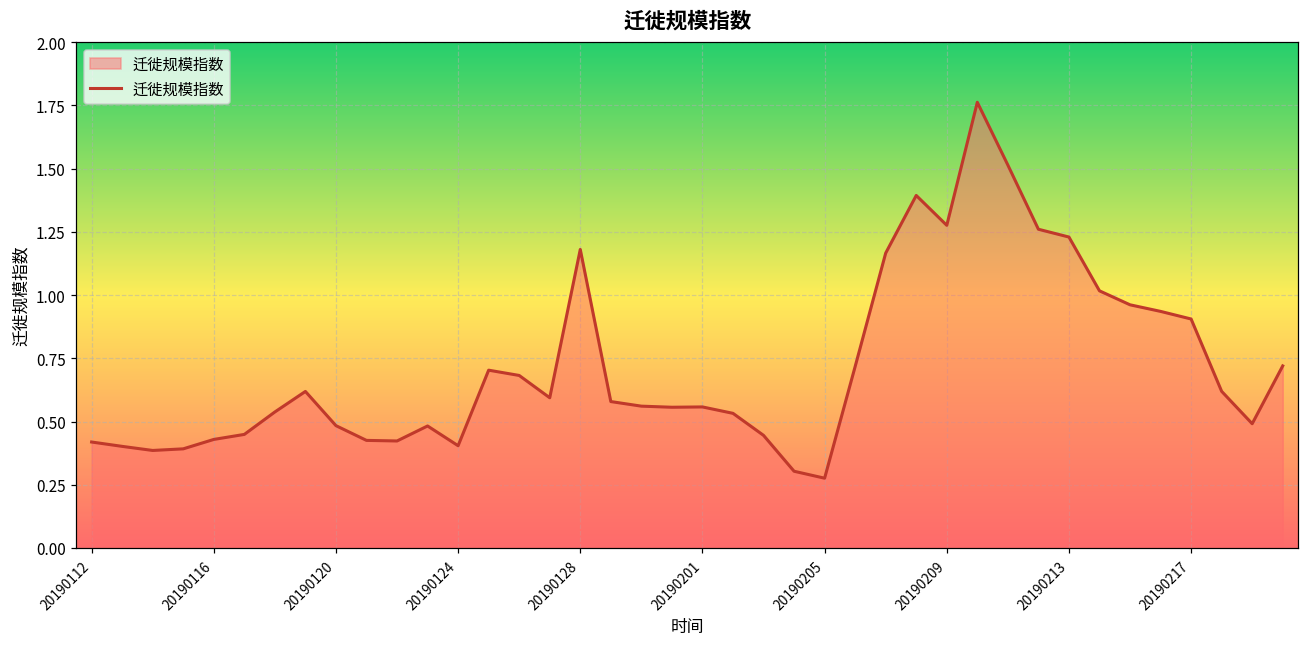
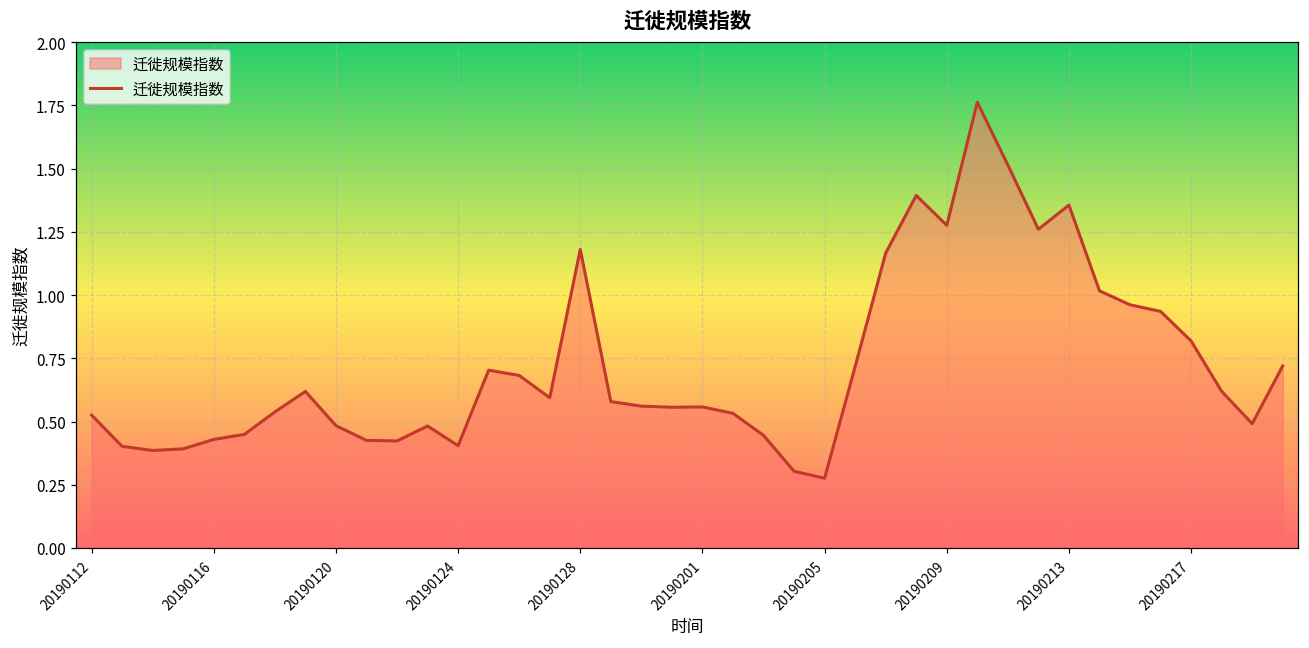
  {
-   "20190112": 0.42,
+   "20190112": 0.53,
    "20190116": 0.43,
    "20190120": 0.48,
    "20190124": 0.40,
    "20190128": 1.18,
    "20190201": 0.56,
    "20190205": 0.28,
    "20190209": 1.28,
-   "20190213": 1.23,
-   "20190217": 0.91
+   "20190213": 1.36,
+   "20190217": 0.82
  }
